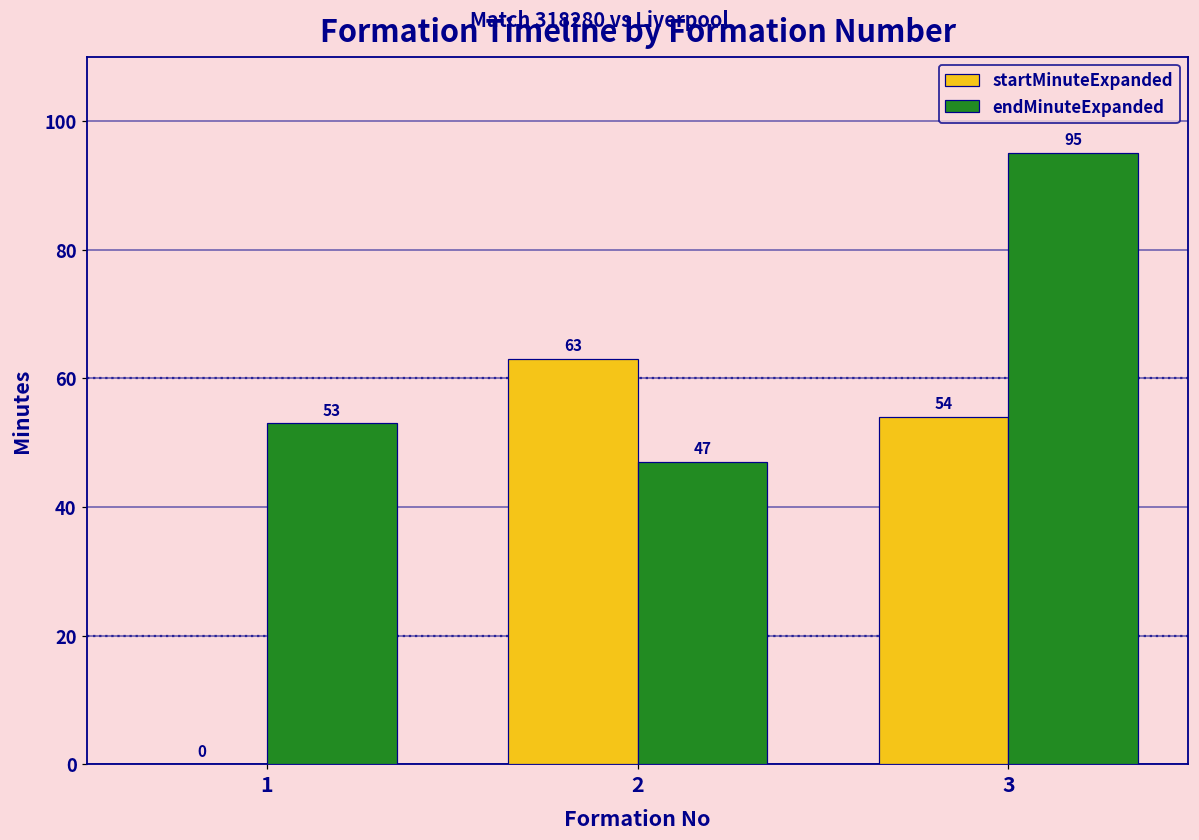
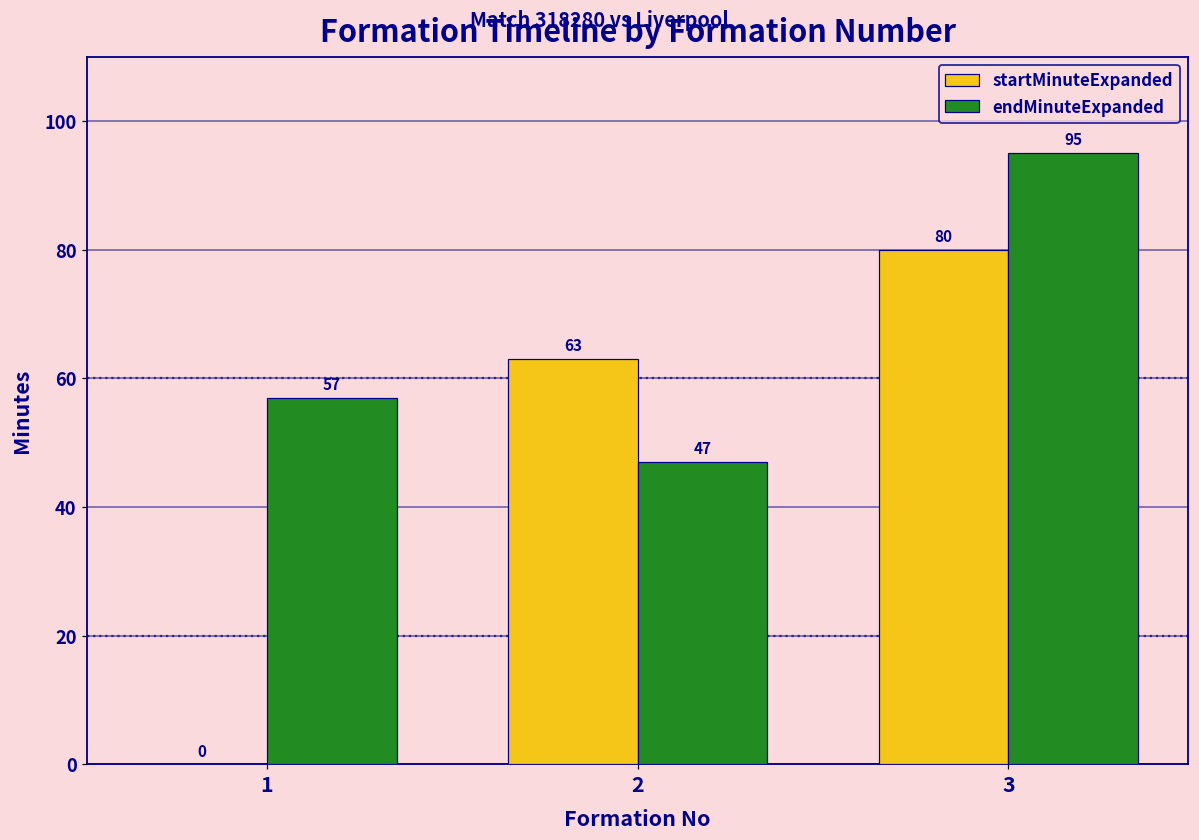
  {
    "startMinuteExpanded": {
      "1": 0,
      "2": 63,
-     "3": 54
+     "3": 80
    },
    "endMinuteExpanded": {
-     "1": 53,
+     "1": 57,
      "2": 47,
      "3": 95
    }
  }
